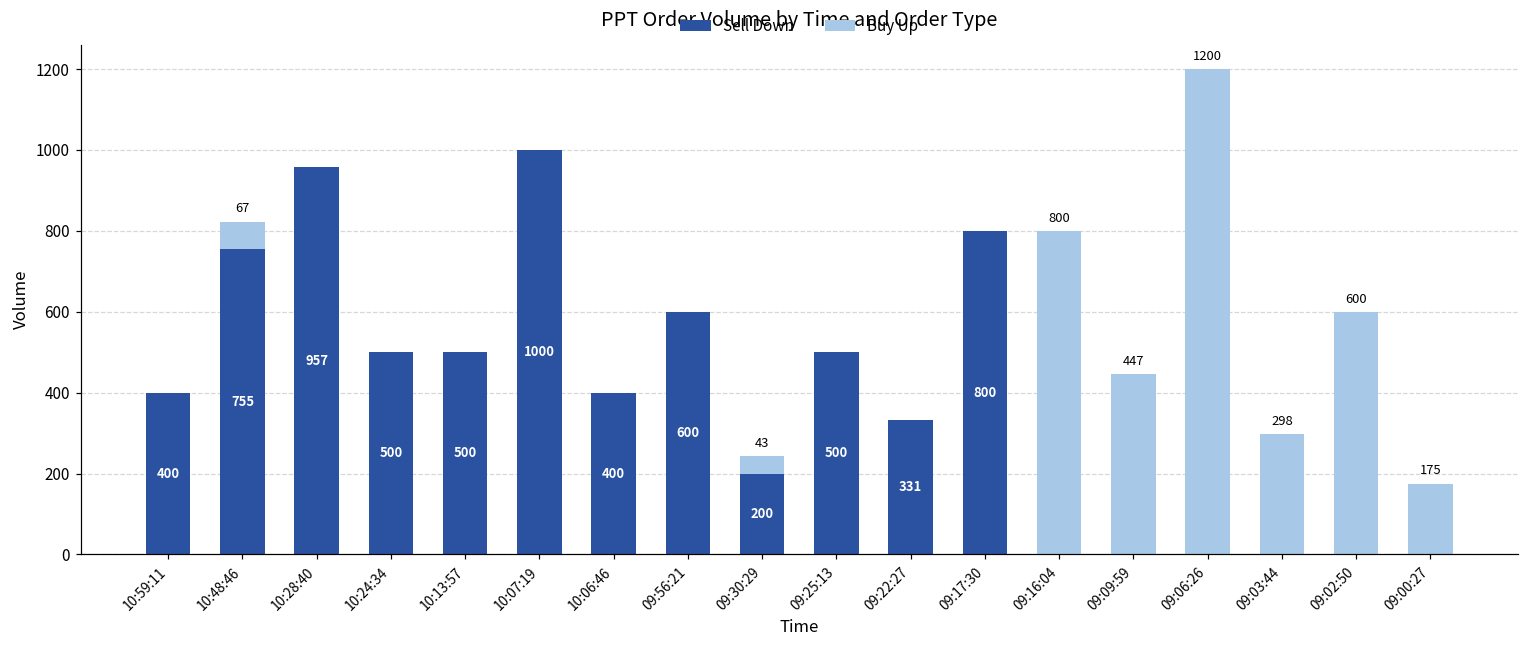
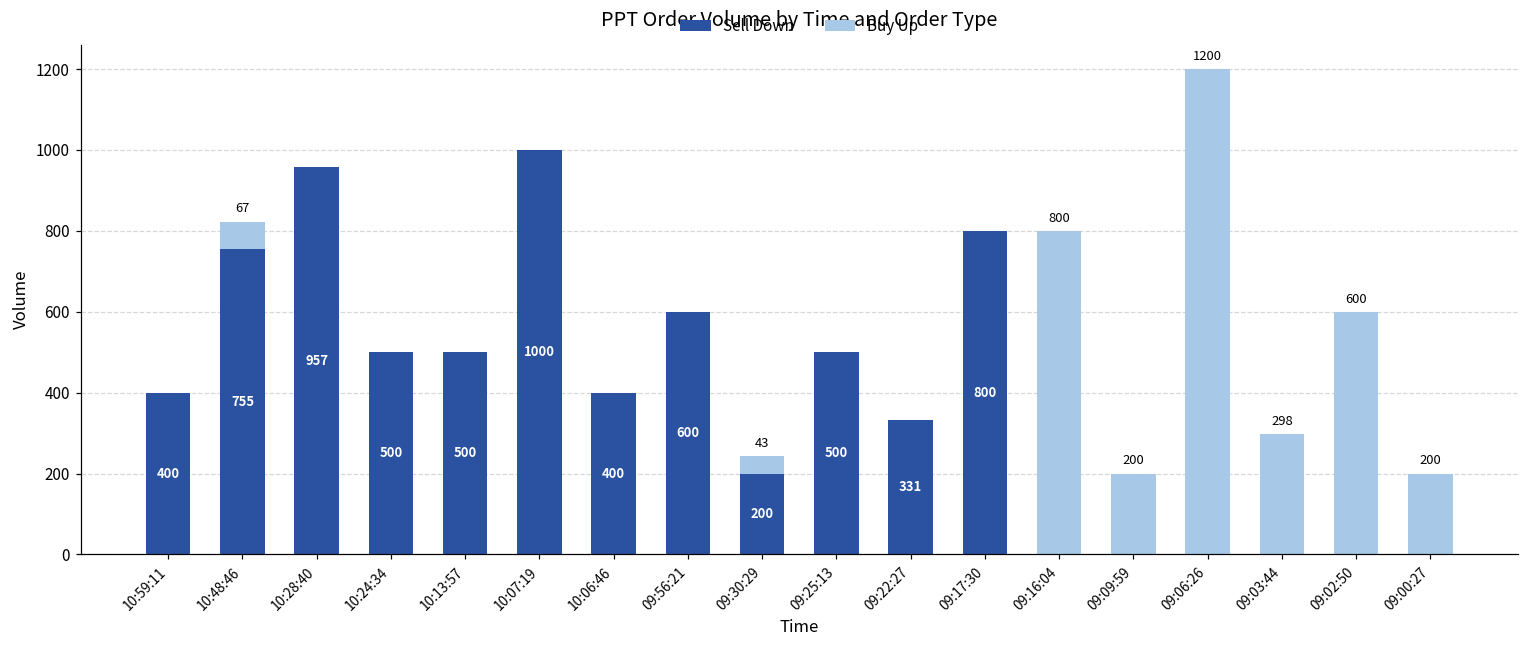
  {
    "Sell Down": {
      "10:59:11": 400,
      "10:28:40": 957,
      "10:24:34": 500,
      "10:13:57": 500,
      "10:07:19": 1000,
      "10:06:46": 400,
      "09:56:21": 600,
      "09:30:29": 200,
      "09:25:13": 500,
      "09:22:27": 331,
      "09:17:30": 800
    },
    "Buy Up": {
      "10:48:46": 67,
      "09:16:04": 800,
-     "09:09:59": 447,
+     "09:09:59": 200,
      "09:06:26": 1200,
      "09:02:50": 600,
-     "09:00:27": 175
+     "09:00:27": 200
    }
  }
